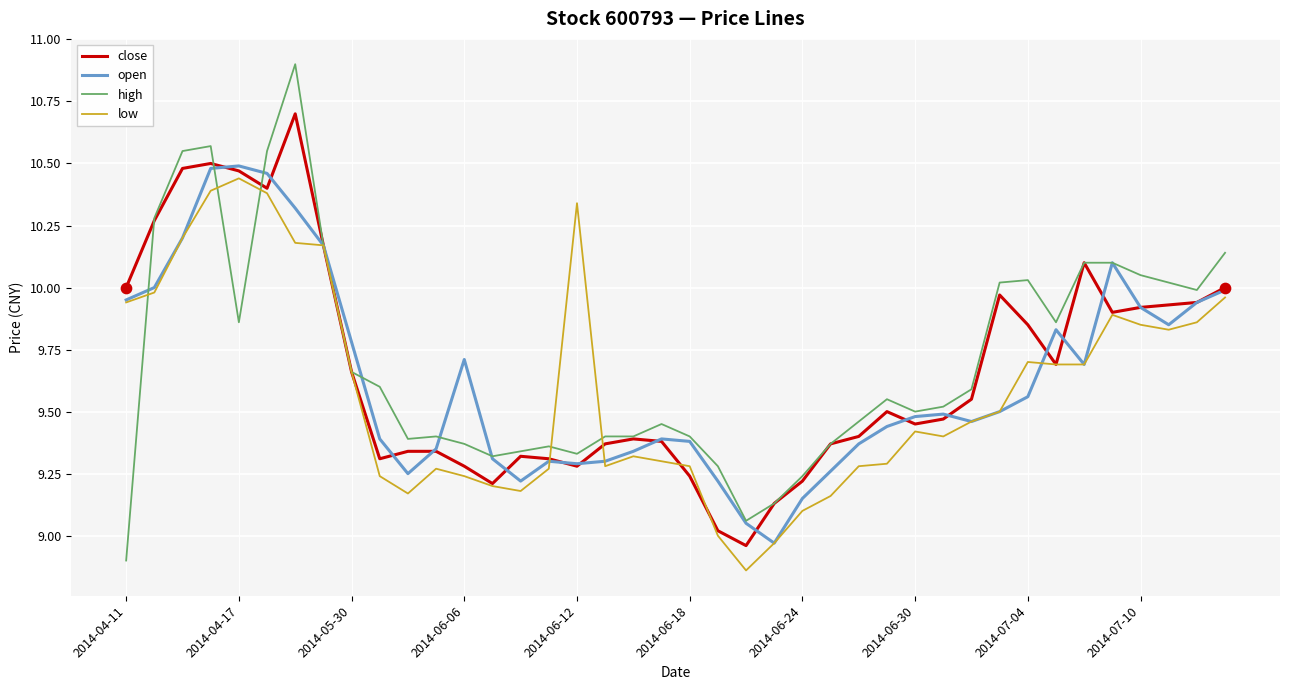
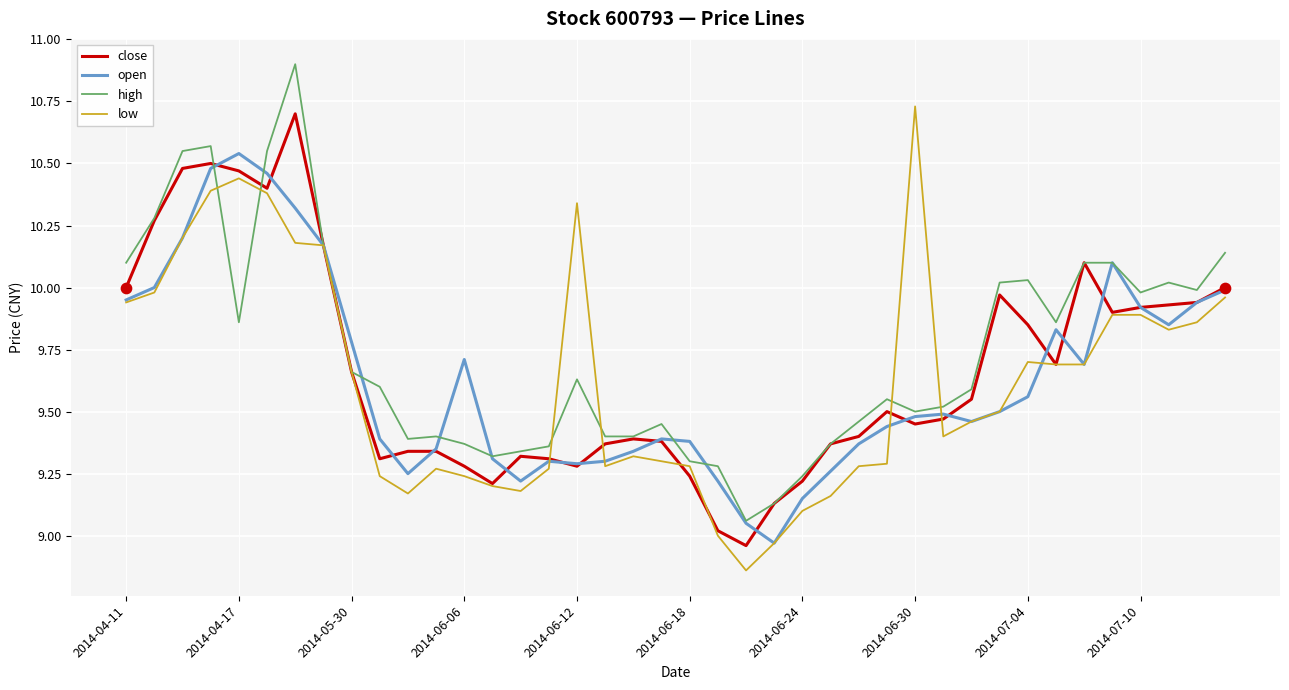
  {
    "open": {
-     "2014-04-17": 10.49,
+     "2014-04-17": 10.54,
      "2014-05-30": 9.78,
      "2014-06-06": 9.71,
      "2014-06-18": 9.38,
      "2014-06-24": 9.15,
      "2014-06-30": 9.48,
      "2014-07-04": 9.56
    },
    "high": {
-     "2014-04-11": 8.9,
+     "2014-04-11": 10.1,
      "2014-04-17": 9.86,
      "2014-06-06": 9.37,
-     "2014-06-12": 9.33,
-     "2014-06-18": 9.4,
+     "2014-06-12": 9.63,
+     "2014-06-18": 9.3,
      "2014-06-24": 9.24,
      "2014-06-30": 9.50,
      "2014-07-04": 10.03,
-     "2014-07-10": 10.05
+     "2014-07-10": 9.98
    },
    "low": {
      "2014-04-17": 10.44,
      "2014-06-06": 9.24,
      "2014-06-12": 10.34,
      "2014-06-18": 9.28,
      "2014-06-24": 9.10,
-     "2014-06-30": 9.42,
+     "2014-06-30": 10.73,
      "2014-07-04": 9.70,
-     "2014-07-10": 9.85
+     "2014-07-10": 9.89
    }
  }
